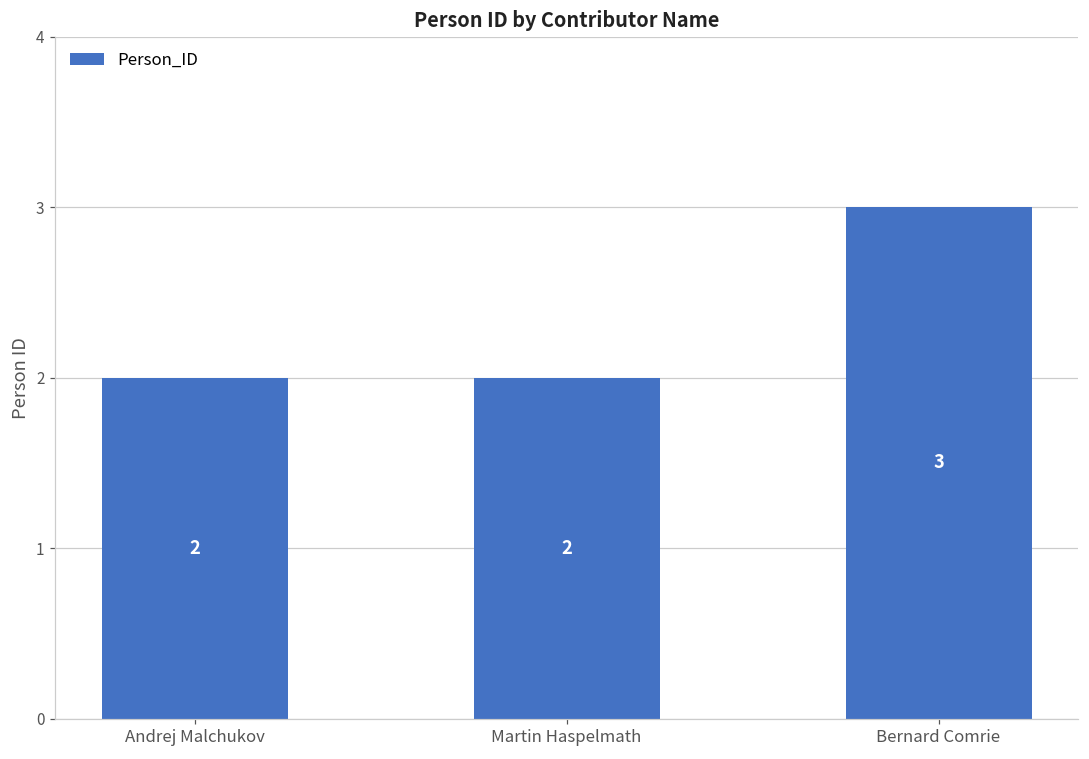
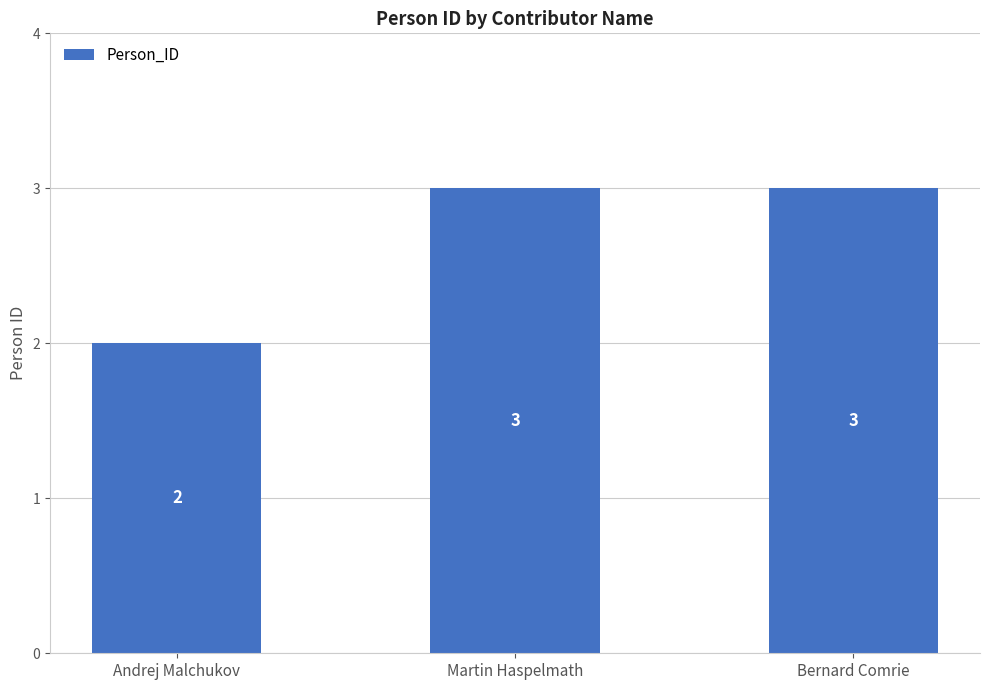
  {
    "Andrej Malchukov": 2,
-   "Martin Haspelmath": 2,
+   "Martin Haspelmath": 3,
    "Bernard Comrie": 3
  }
